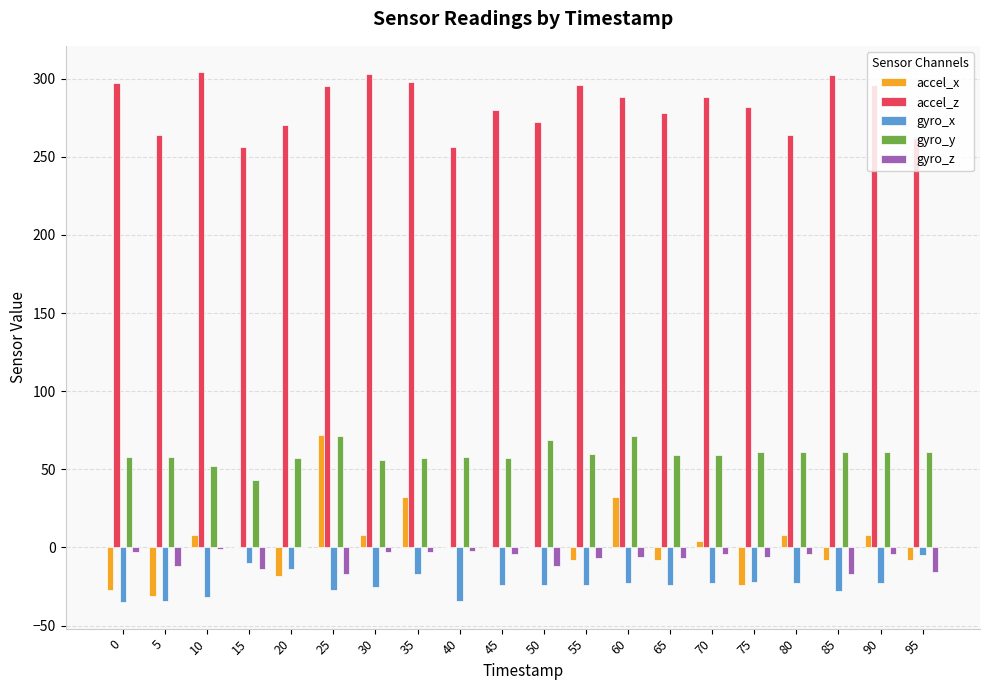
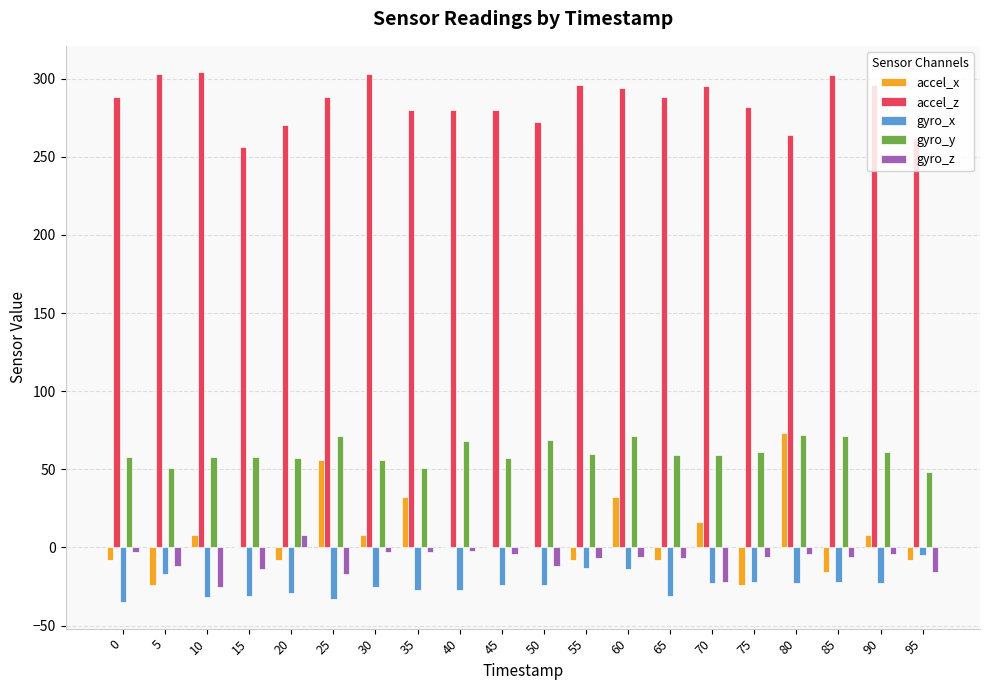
  {
    "accel_x": {
-     "0": -27,
-     "5": -31,
+     "0": -8,
+     "5": -24,
      "10": 8,
      "15": 0,
-     "20": -18,
-     "25": 72,
+     "20": -8,
+     "25": 56,
      "30": 8,
      "35": 32,
      "40": 0,
      "45": 0,
      "50": 0,
      "55": -8,
      "60": 32,
      "65": -8,
-     "70": 4,
+     "70": 16,
      "75": -24,
-     "80": 8,
-     "85": -8,
+     "80": 73,
+     "85": -16,
      "90": 8,
      "95": -8
    },
    "accel_z": {
-     "0": 297,
-     "5": 264,
+     "0": 288,
+     "5": 303,
      "10": 304,
      "15": 256,
      "20": 270,
-     "25": 295,
+     "25": 288,
      "30": 303,
-     "35": 298,
-     "40": 256,
+     "35": 280,
+     "40": 280,
      "45": 280,
      "50": 272,
      "55": 296,
-     "60": 288,
-     "65": 278,
-     "70": 288,
+     "60": 294,
+     "65": 288,
+     "70": 295,
      "75": 282,
      "80": 264,
      "85": 302
    },
    "gyro_x": {
      "0": -35,
-     "5": -34,
+     "5": -17,
      "10": -32,
-     "15": -10,
-     "20": -14,
-     "25": -27,
+     "15": -31,
+     "20": -29,
+     "25": -33,
      "30": -25,
-     "35": -17,
-     "40": -34,
+     "35": -27,
+     "40": -27,
      "45": -24,
      "50": -24,
-     "55": -24,
-     "60": -23,
-     "65": -24,
+     "55": -13,
+     "60": -14,
+     "65": -31,
      "70": -23,
      "75": -22,
      "80": -23,
-     "85": -28,
+     "85": -22,
      "90": -23,
      "95": -5
    },
    "gyro_y": {
      "0": 58,
-     "5": 58,
-     "10": 52,
-     "15": 43,
+     "5": 51,
+     "10": 58,
+     "15": 58,
      "20": 57,
      "25": 71,
      "30": 56,
-     "35": 57,
-     "40": 58,
+     "35": 51,
+     "40": 68,
      "45": 57,
      "50": 69,
      "55": 60,
      "60": 71,
      "65": 59,
      "70": 59,
      "75": 61,
-     "80": 61,
-     "85": 61,
+     "80": 72,
+     "85": 71,
      "90": 61,
-     "95": 61
+     "95": 48
    },
    "gyro_z": {
      "0": -3,
      "5": -12,
-     "10": -1,
+     "10": -25,
      "15": -14,
-     "20": 0,
+     "20": 8,
      "25": -17,
      "30": -3,
      "35": -3,
      "40": -2,
      "45": -4,
      "50": -12,
      "55": -7,
      "60": -6,
      "65": -7,
-     "70": -4,
+     "70": -22,
      "75": -6,
      "80": -4,
-     "85": -17,
+     "85": -6,
      "90": -4,
      "95": -16
    }
  }
